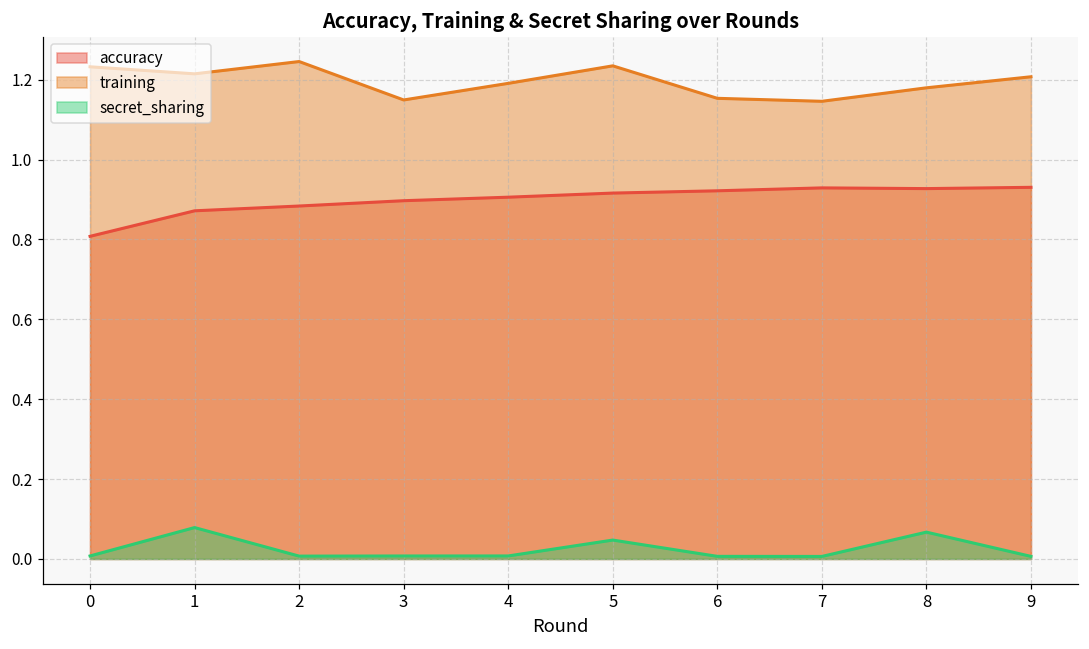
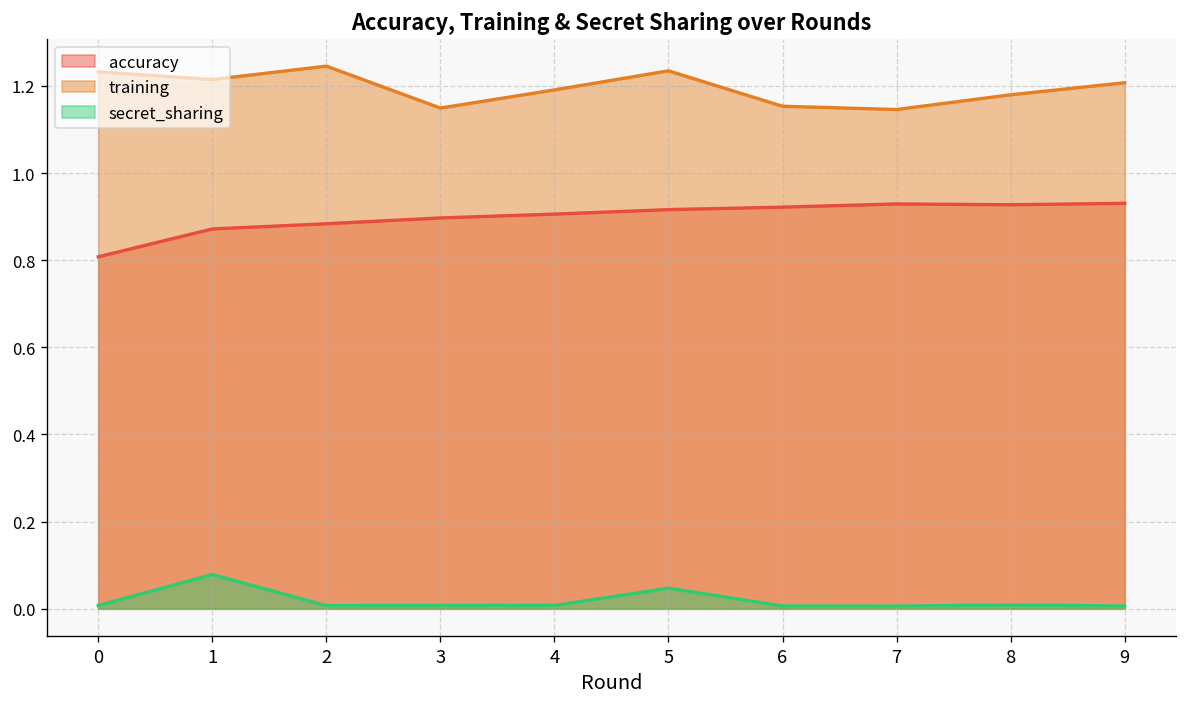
  {
    "secret_sharing": {
      "0": 0.01,
      "1": 0.08,
      "2": 0.01,
      "3": 0.01,
      "4": 0.01,
      "5": 0.05,
      "6": 0.01,
      "7": 0.01,
-     "8": 0.07,
+     "8": 0.01,
      "9": 0.01
    }
  }
